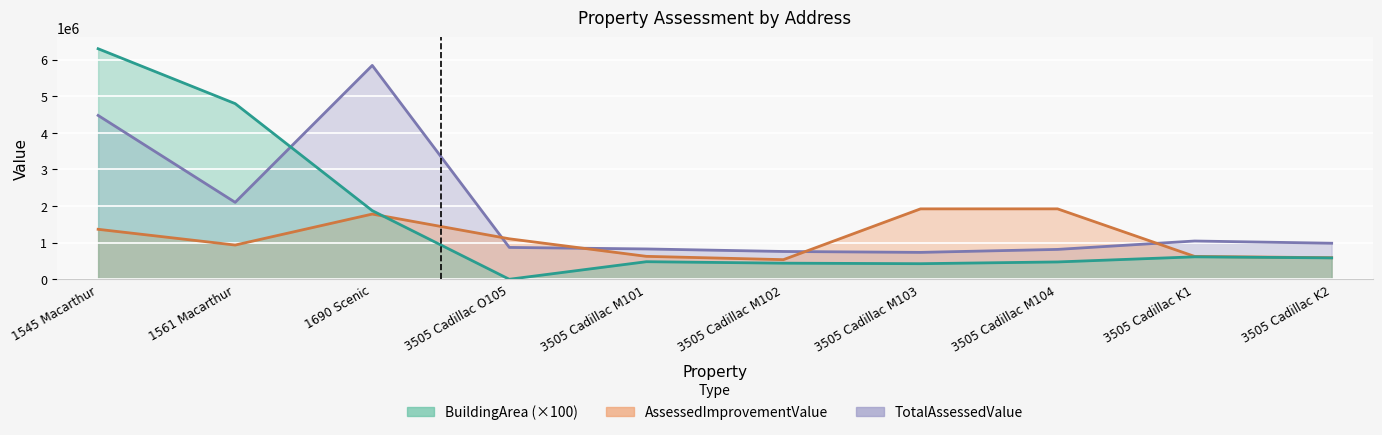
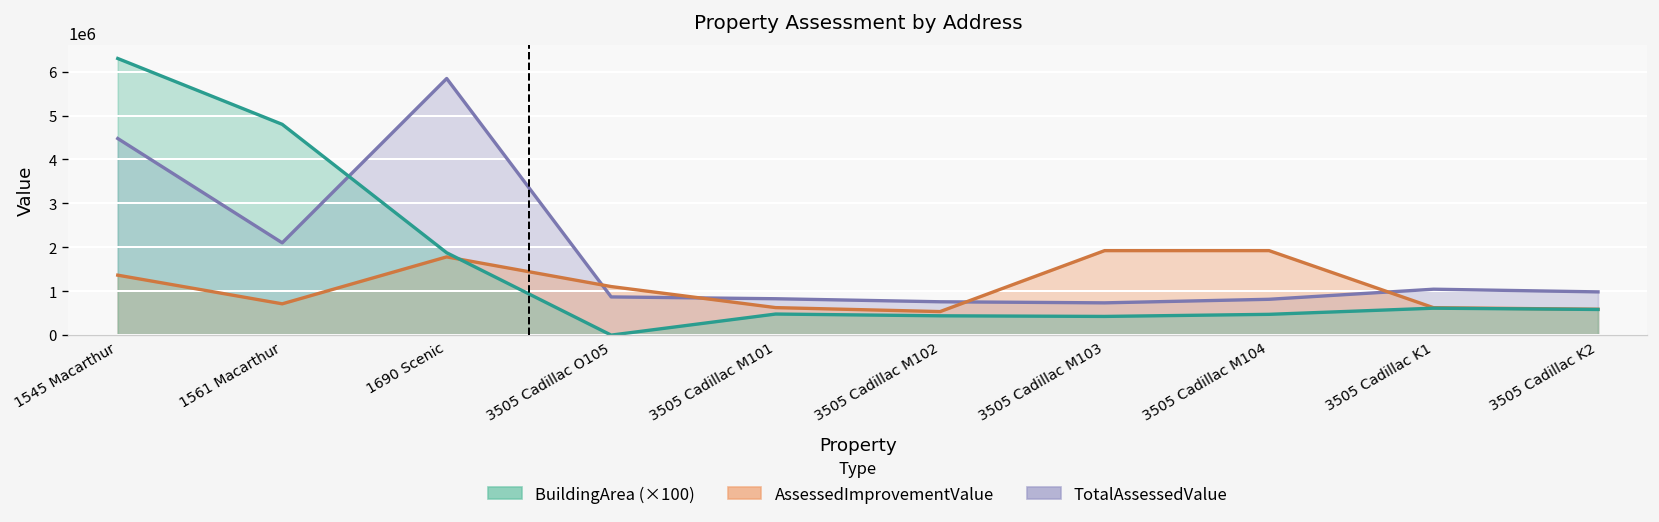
  {
    "AssessedImprovementValue": {
      "1545 Macarthur": 1400000,
-     "1561 Macarthur": 900000,
+     "1561 Macarthur": 700000,
      "1690 Scenic": 1800000,
      "3505 Cadillac O105": 1100000,
      "3505 Cadillac M101": 600000,
      "3505 Cadillac M102": 500000,
      "3505 Cadillac M103": 1900000,
      "3505 Cadillac M104": 1900000
    }
  }
